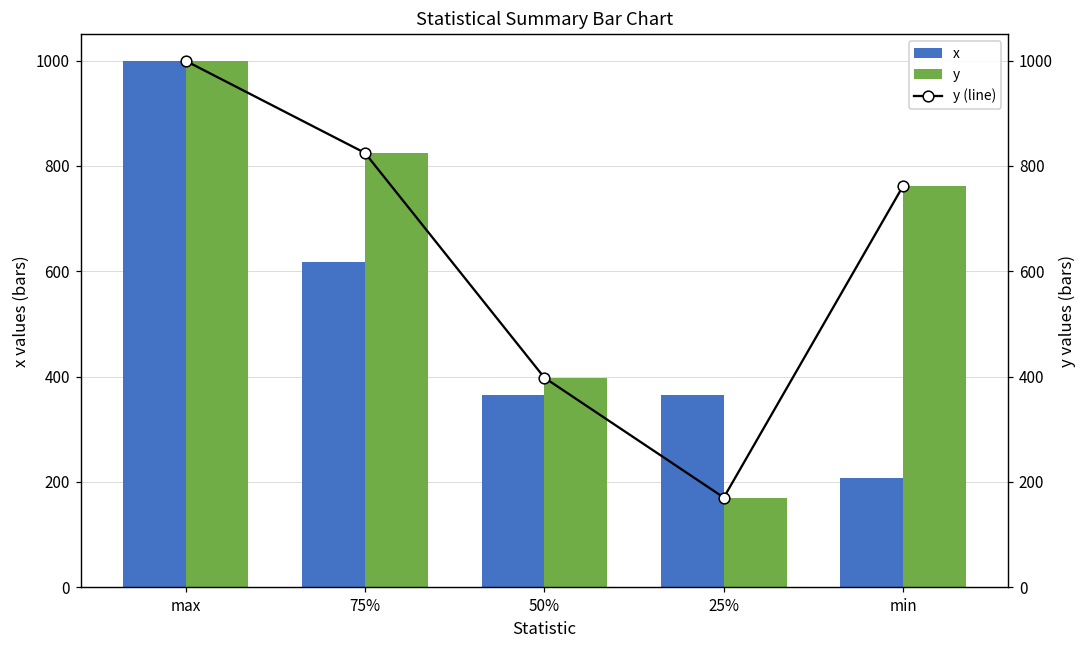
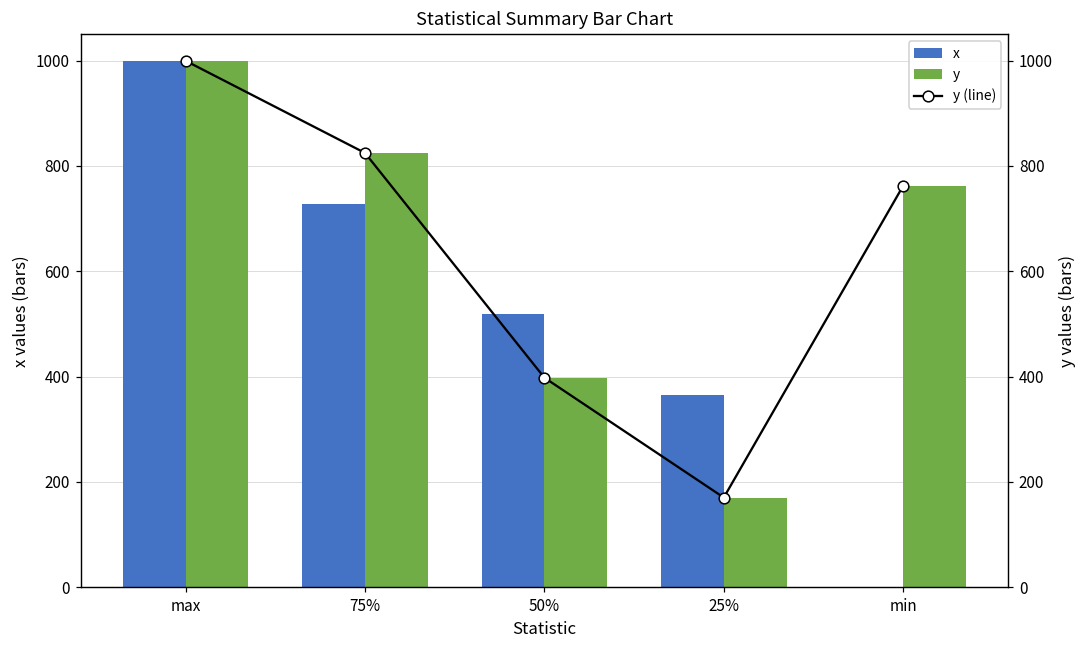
  {
    "x": {
      "max": 1000,
-     "75%": 620,
-     "50%": 360,
+     "75%": 730,
+     "50%": 520,
      "25%": 360,
-     "min": 210
+     "min": 0
    },
    "y": {
      "max": 1000,
      "75%": 820,
      "50%": 400,
      "25%": 170,
      "min": 760
    },
    "y (line)": {
      "max": 1000,
      "75%": 820,
      "50%": 400,
      "25%": 170,
      "min": 760
    }
  }
